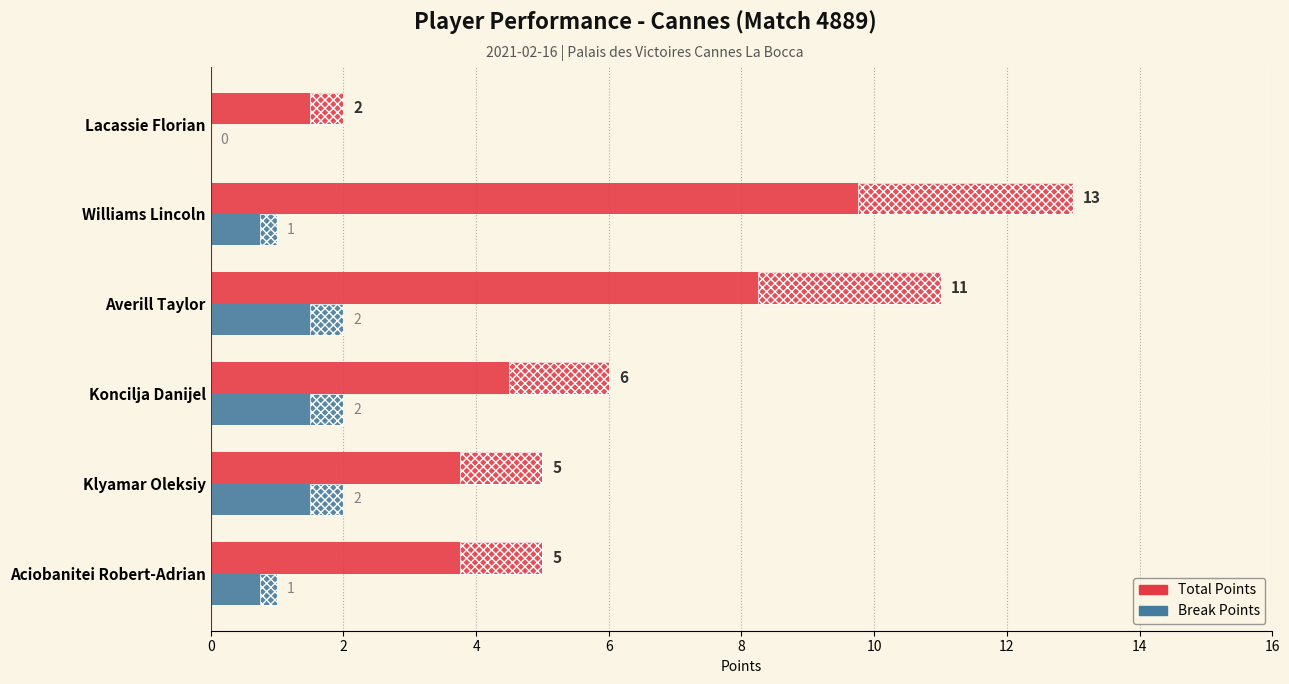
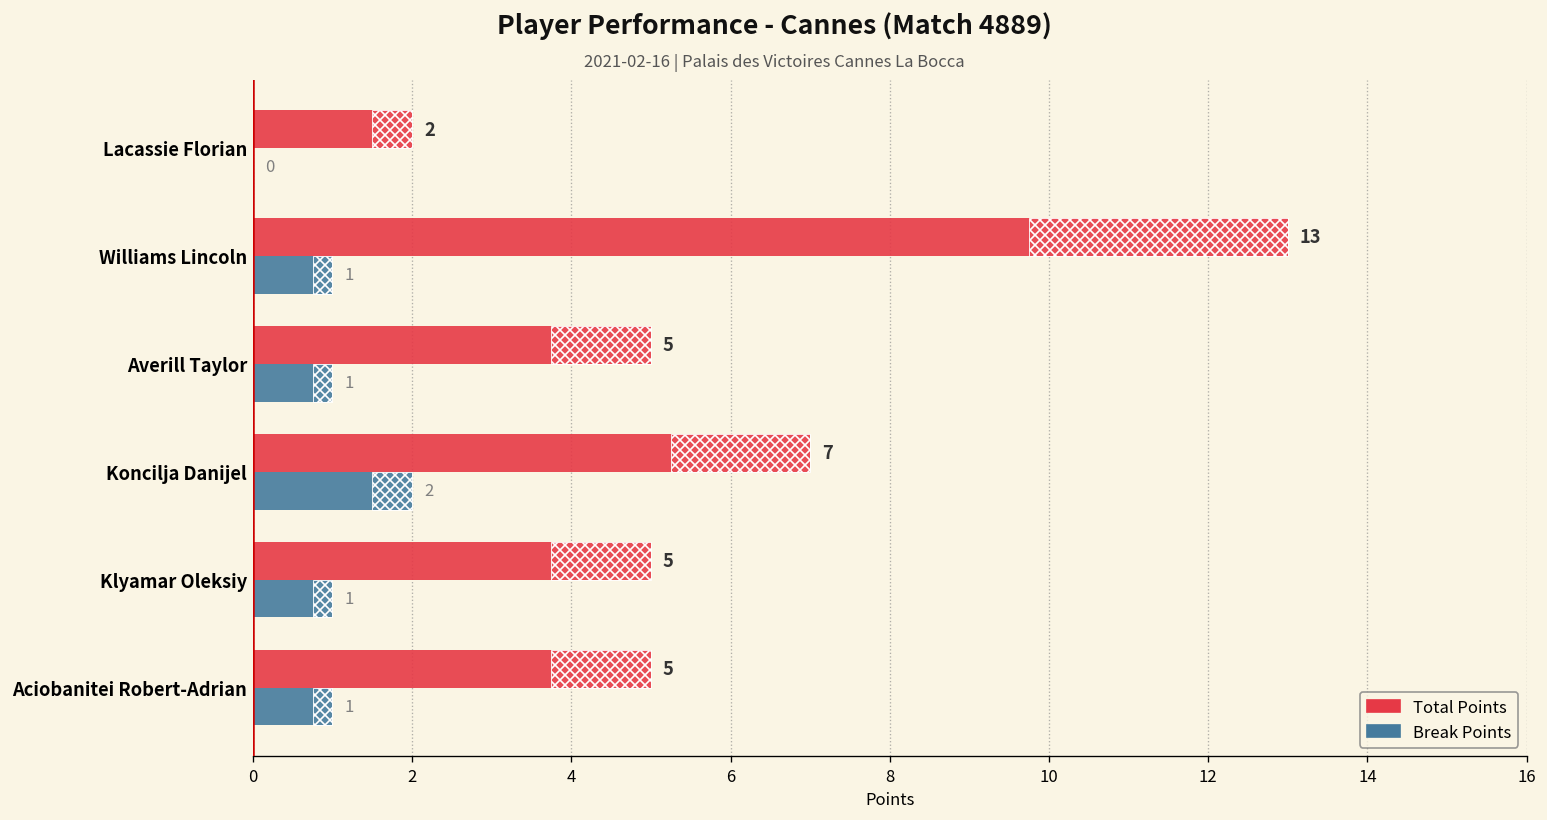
  {
    "Total Points": {
      "Lacassie Florian": 2,
      "Williams Lincoln": 13,
-     "Averill Taylor": 11,
-     "Koncilja Danijel": 6,
+     "Averill Taylor": 5,
+     "Koncilja Danijel": 7,
      "Klyamar Oleksiy": 5,
      "Aciobanitei Robert-Adrian": 5
    },
    "Break Points": {
      "Lacassie Florian": 0,
      "Williams Lincoln": 1,
-     "Averill Taylor": 2,
+     "Averill Taylor": 1,
      "Koncilja Danijel": 2,
-     "Klyamar Oleksiy": 2,
+     "Klyamar Oleksiy": 1,
      "Aciobanitei Robert-Adrian": 1
    }
  }
